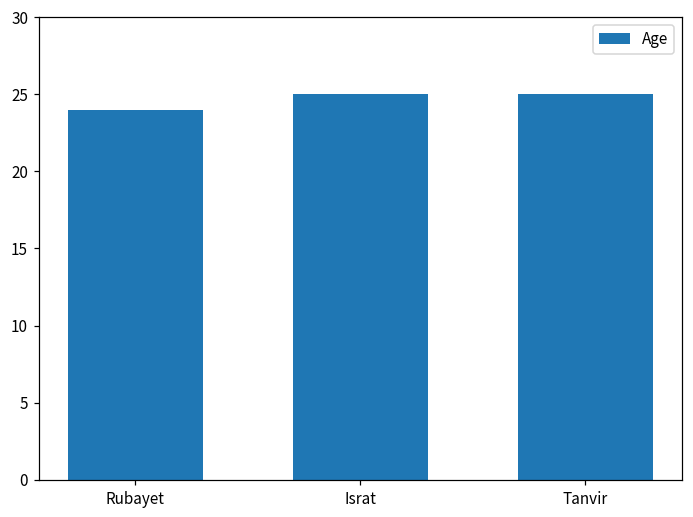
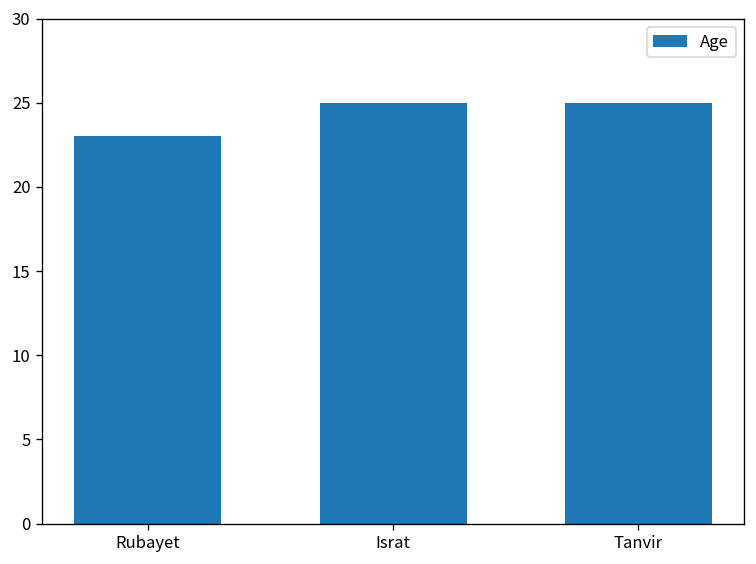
  {
-   "Rubayet": 24,
+   "Rubayet": 23,
    "Israt": 25,
    "Tanvir": 25
  }
